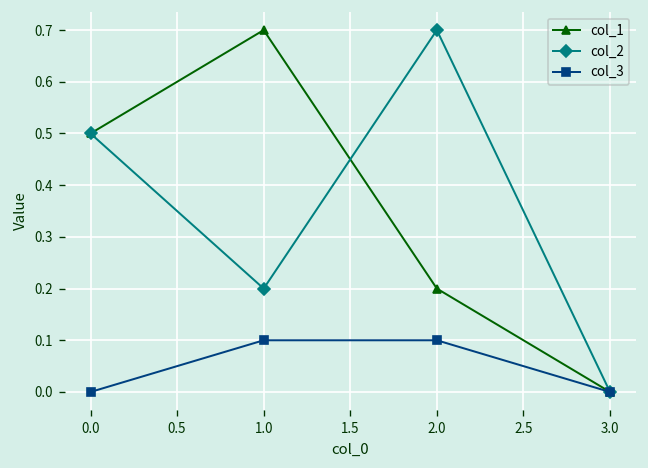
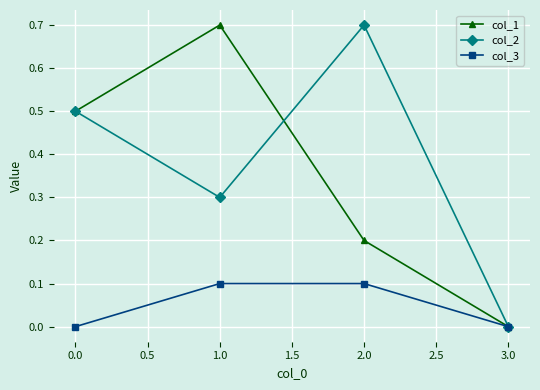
  {
    "col_1": {
      "1.0": 0.7,
      "2.0": 0.2
    },
    "col_2": {
-     "1.0": 0.2,
+     "1.0": 0.3,
      "2.0": 0.7
    },
    "col_3": {
      "0.0": 0.0,
      "1.0": 0.1,
      "2.0": 0.1
    }
  }
